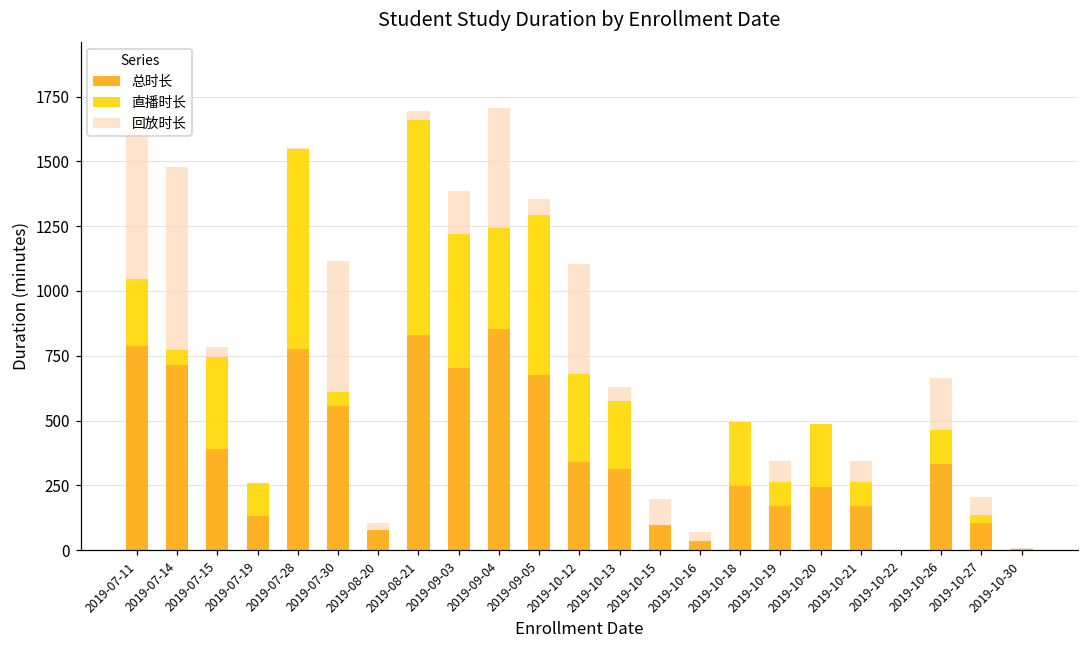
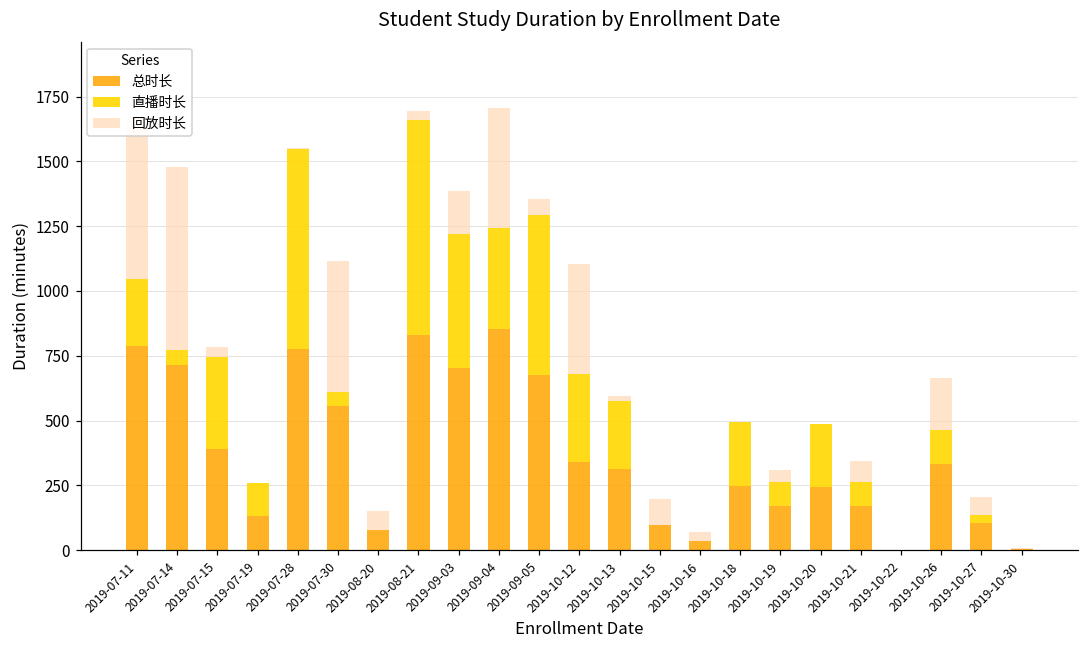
  {
    "回放时长": {
      "2019-07-14": 710,
      "2019-07-15": 40,
      "2019-07-19": 0,
      "2019-07-30": 510,
-     "2019-08-20": 30,
+     "2019-08-20": 80,
      "2019-08-21": 40,
      "2019-09-03": 160,
      "2019-09-04": 460,
      "2019-09-05": 60,
      "2019-10-12": 430,
-     "2019-10-13": 60,
+     "2019-10-13": 20,
      "2019-10-15": 100,
      "2019-10-16": 40,
      "2019-10-18": 0,
-     "2019-10-19": 80,
+     "2019-10-19": 50,
      "2019-10-20": 0,
      "2019-10-21": 80,
      "2019-10-26": 200,
      "2019-10-27": 70
    }
  }
